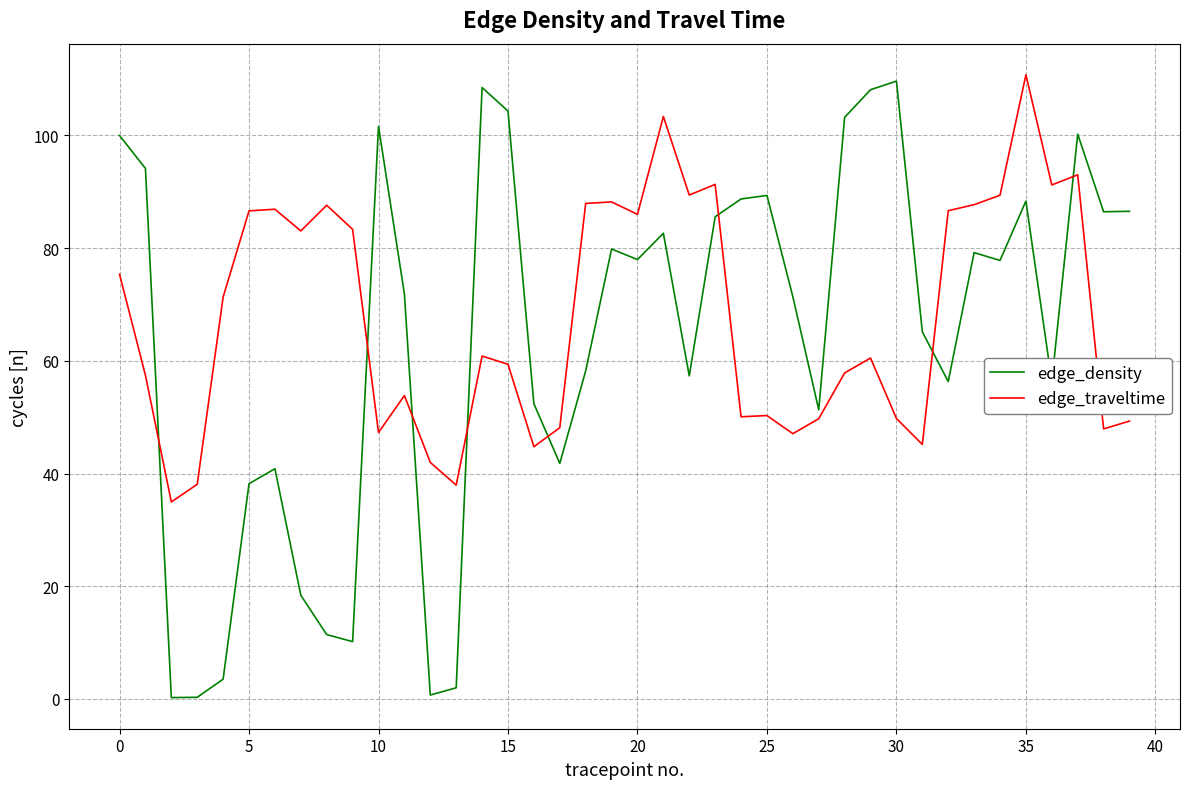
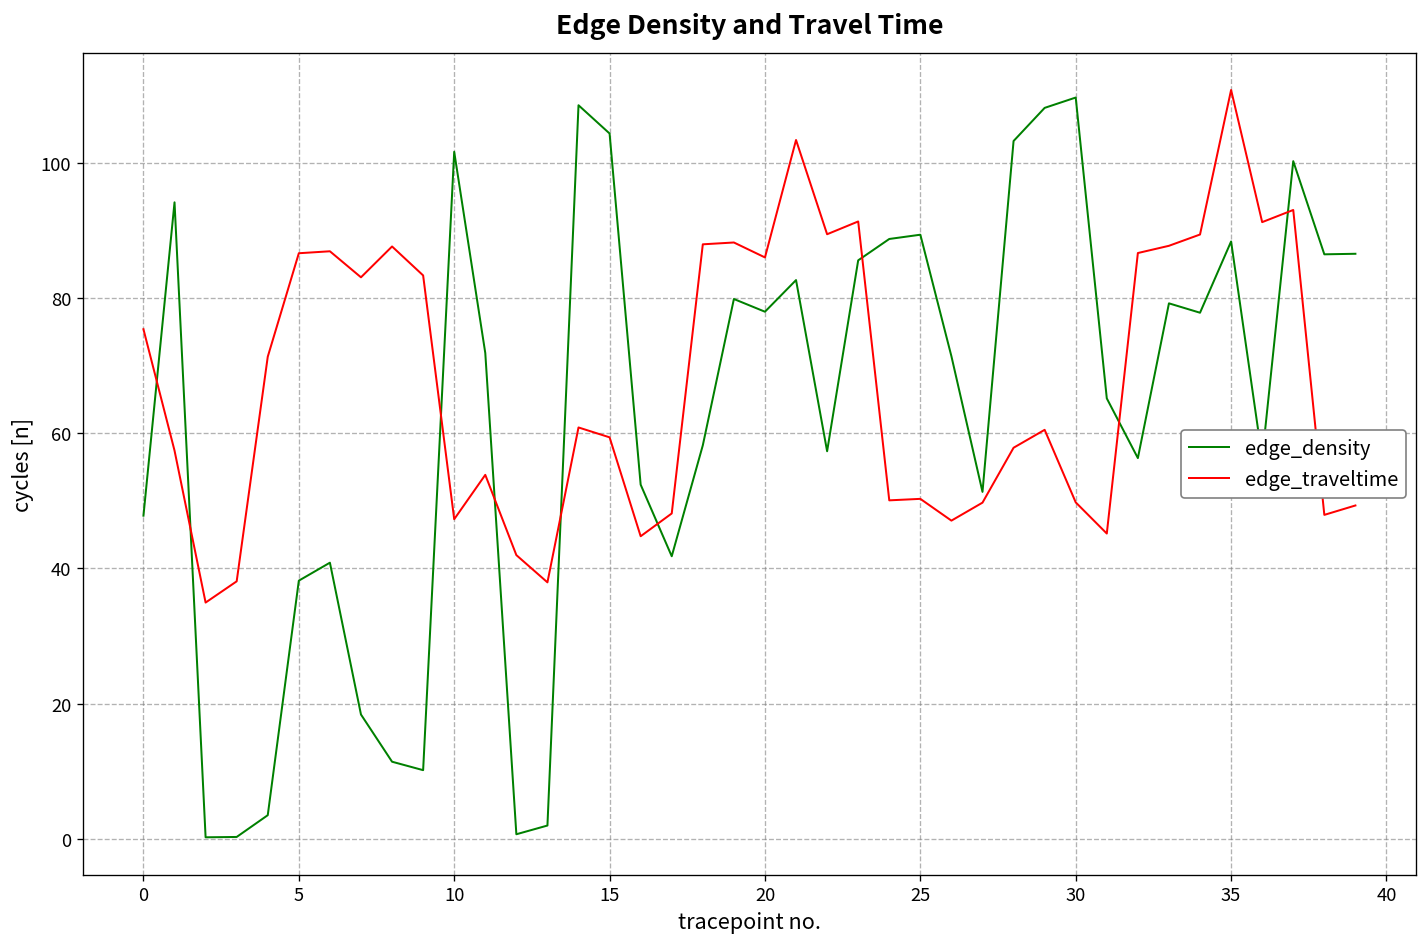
  {
    "edge_density": {
-     "0": 100,
+     "0": 48,
      "5": 38,
      "10": 102,
      "15": 104,
      "20": 78,
      "25": 89,
      "30": 110,
      "35": 88
    },
    "edge_traveltime": {
      "0": 75,
      "5": 87,
      "10": 47,
      "15": 59,
      "20": 86,
      "25": 50,
      "30": 50,
      "35": 111
    }
  }
